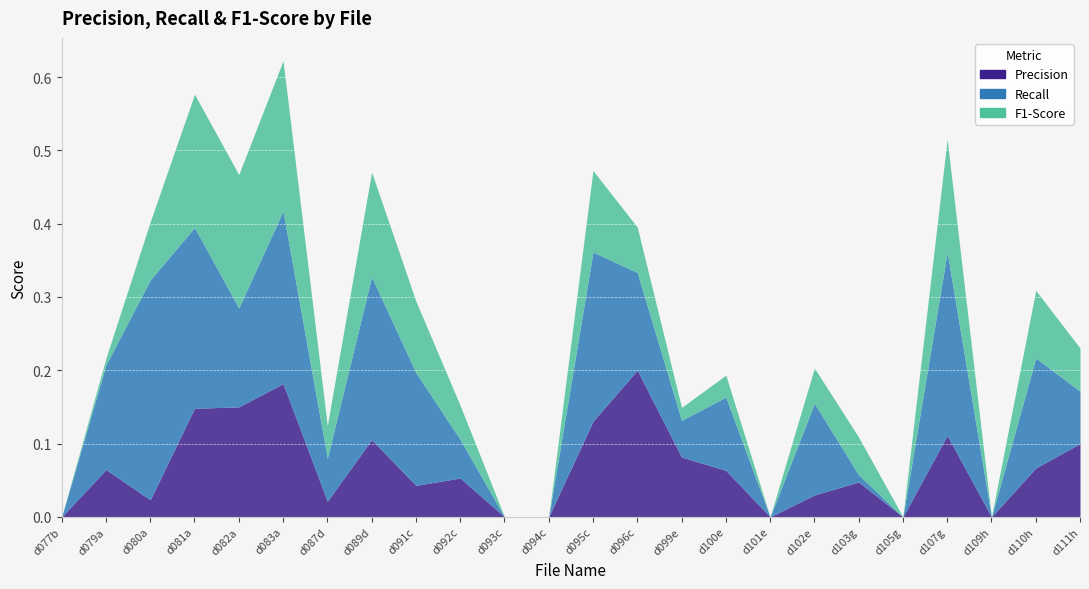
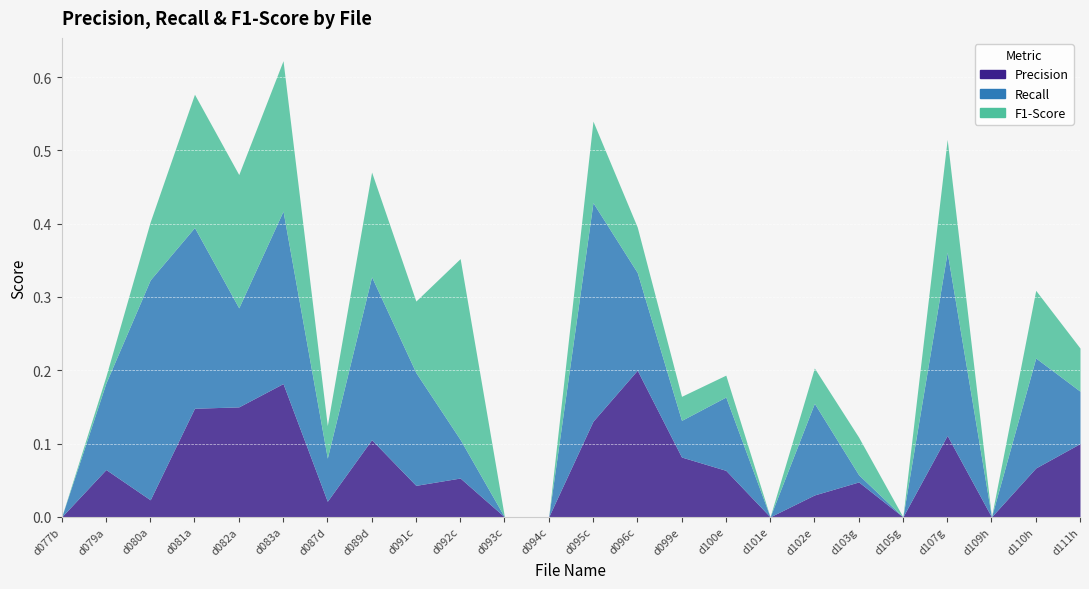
  {
    "Precision": {
      "d079a": 0.06,
      "d080a": 0.02,
      "d081a": 0.15,
      "d082a": 0.15,
      "d083a": 0.18,
      "d087d": 0.02,
      "d089d": 0.11,
      "d091c": 0.04,
      "d092c": 0.05,
      "d095c": 0.13,
      "d096c": 0.20,
      "d099e": 0.08,
      "d100e": 0.06,
      "d102e": 0.03,
      "d103g": 0.05,
      "d107g": 0.11,
      "d110h": 0.07,
      "d111h": 0.10
    },
    "Recall": {
-     "d079a": 0.14,
+     "d079a": 0.12,
      "d080a": 0.30,
      "d081a": 0.25,
      "d082a": 0.14,
      "d083a": 0.24,
      "d087d": 0.06,
      "d089d": 0.22,
      "d091c": 0.15,
      "d092c": 0.05,
-     "d095c": 0.23,
+     "d095c": 0.30,
      "d096c": 0.13,
      "d099e": 0.05,
      "d100e": 0.10,
      "d102e": 0.12,
      "d103g": 0.01,
      "d107g": 0.25,
      "d110h": 0.15,
      "d111h": 0.07
    },
    "F1-Score": {
      "d079a": 0.01,
      "d080a": 0.08,
      "d081a": 0.18,
      "d082a": 0.18,
      "d083a": 0.21,
      "d087d": 0.04,
      "d089d": 0.14,
      "d091c": 0.10,
-     "d092c": 0.05,
+     "d092c": 0.25,
      "d095c": 0.11,
      "d096c": 0.06,
-     "d099e": 0.02,
+     "d099e": 0.03,
      "d100e": 0.03,
      "d102e": 0.05,
      "d103g": 0.05,
      "d107g": 0.15,
      "d110h": 0.09,
      "d111h": 0.06
    }
  }
